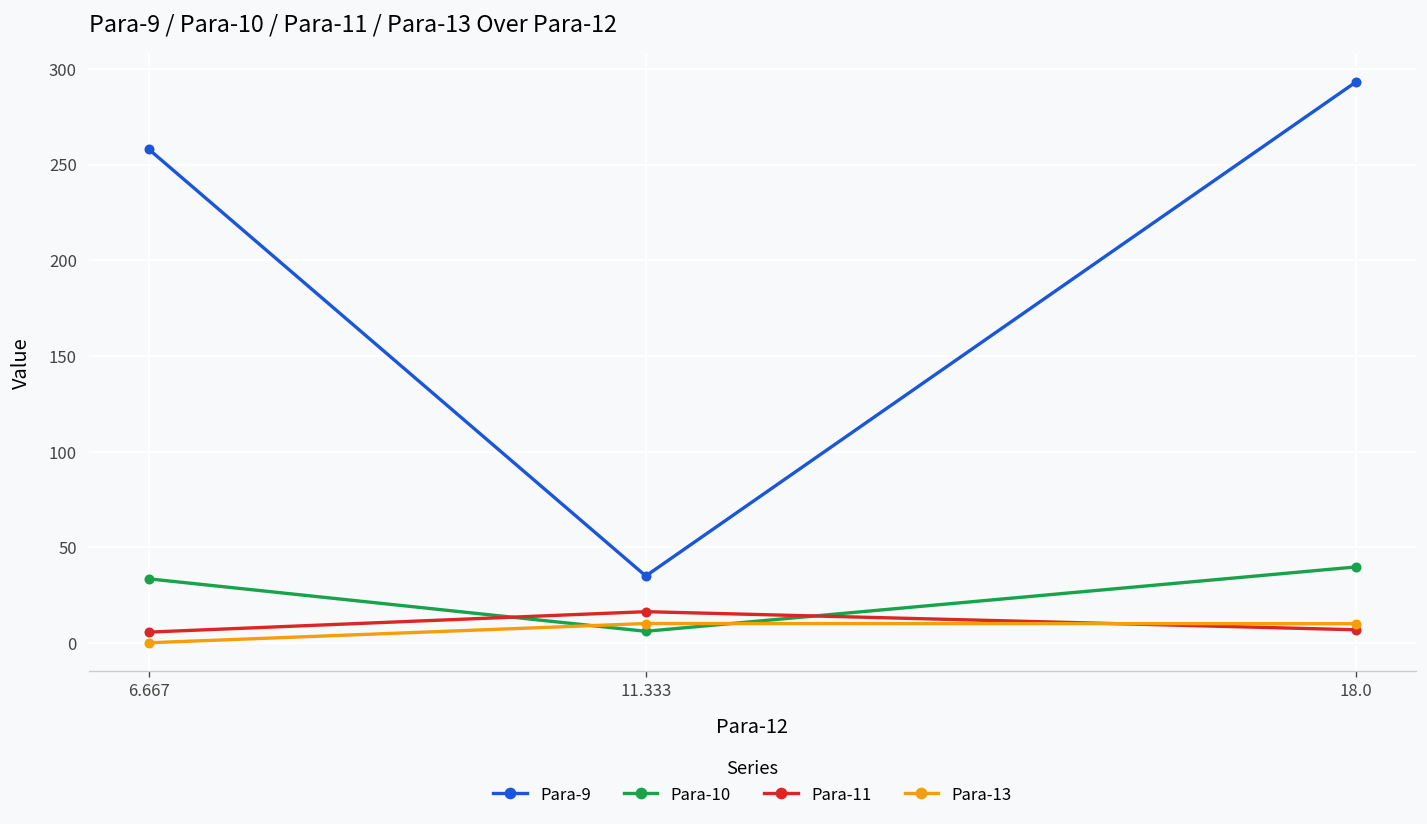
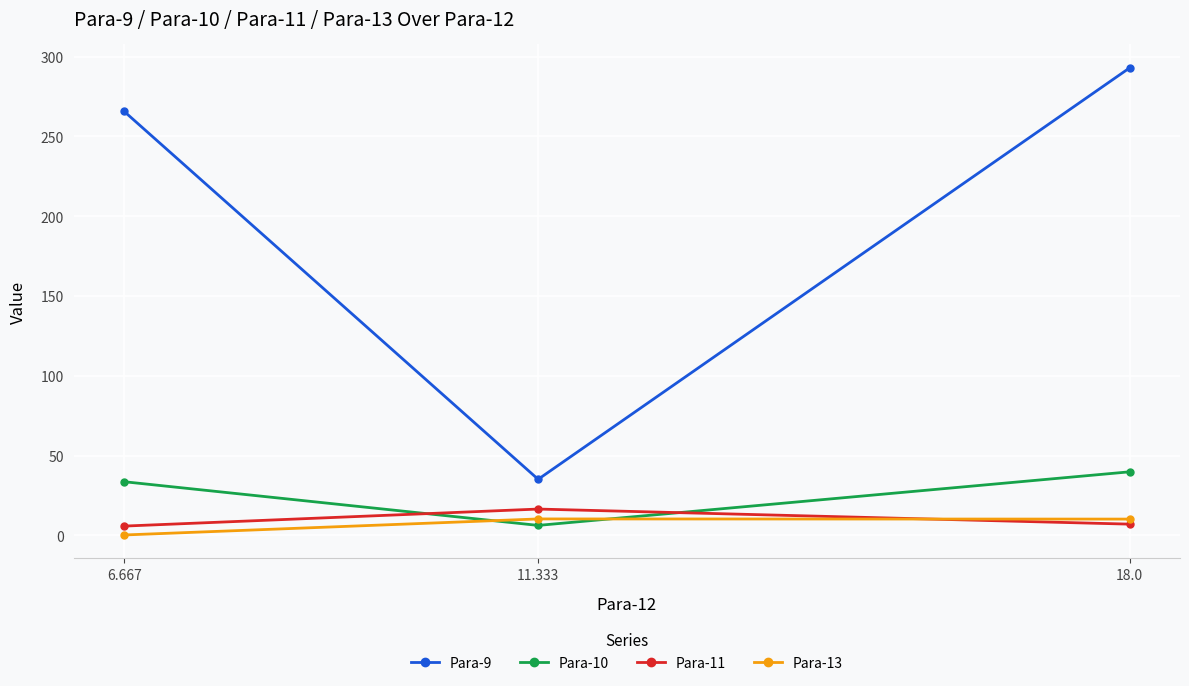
  {
    "Para-9": {
-     "6.667": 258,
+     "6.667": 266,
      "11.333": 35,
      "18.0": 293
    },
    "Para-10": {
      "6.667": 34,
      "11.333": 6,
      "18.0": 40
    },
    "Para-11": {
      "6.667": 6,
      "11.333": 16,
      "18.0": 7
    },
    "Para-13": {
      "6.667": 0,
      "11.333": 10,
      "18.0": 10
    }
  }
